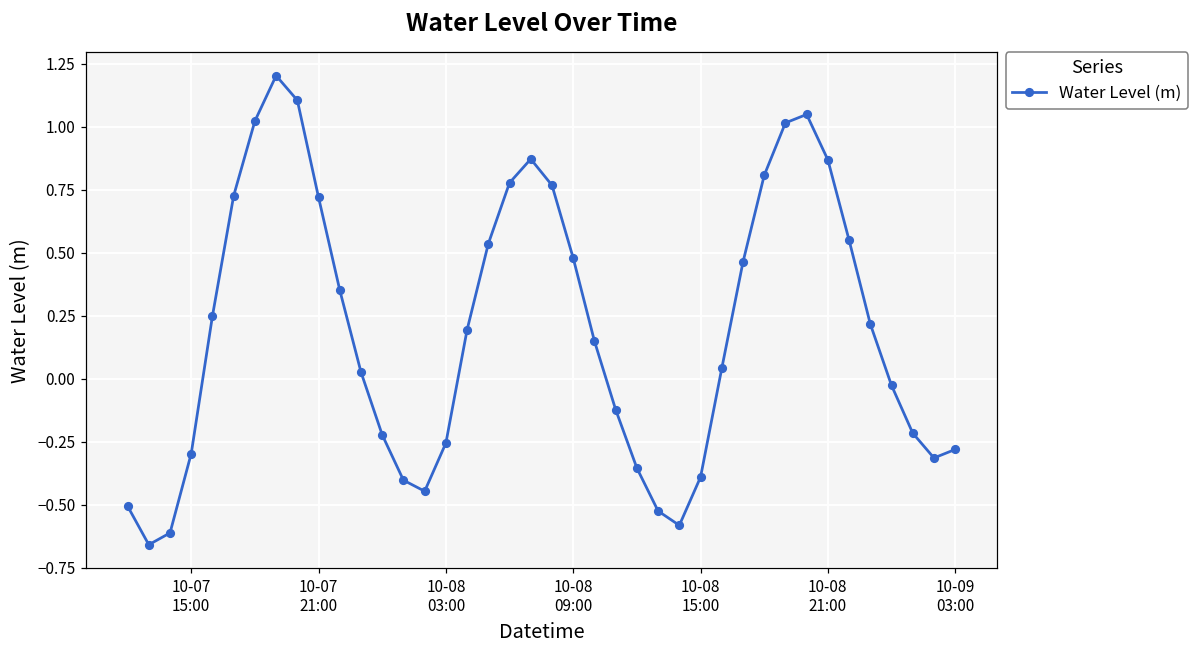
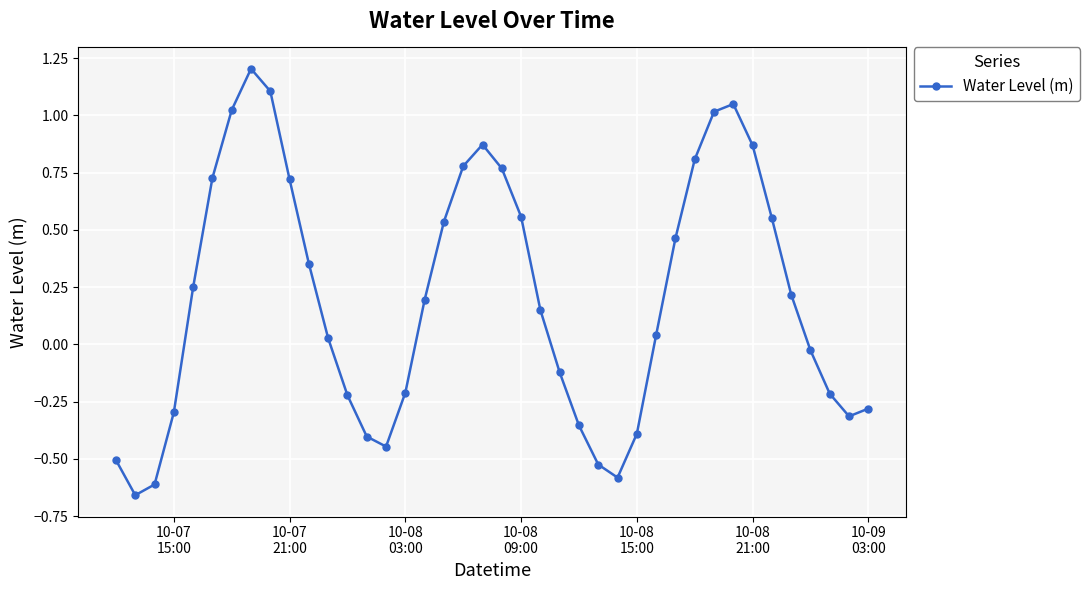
  {
    "10-07 15:00": -0.30,
    "10-07 21:00": 0.72,
-   "10-08 03:00": -0.26,
-   "10-08 09:00": 0.48,
+   "10-08 03:00": -0.21,
+   "10-08 09:00": 0.56,
    "10-08 15:00": -0.39,
    "10-08 21:00": 0.87,
    "10-09 03:00": -0.28
  }
